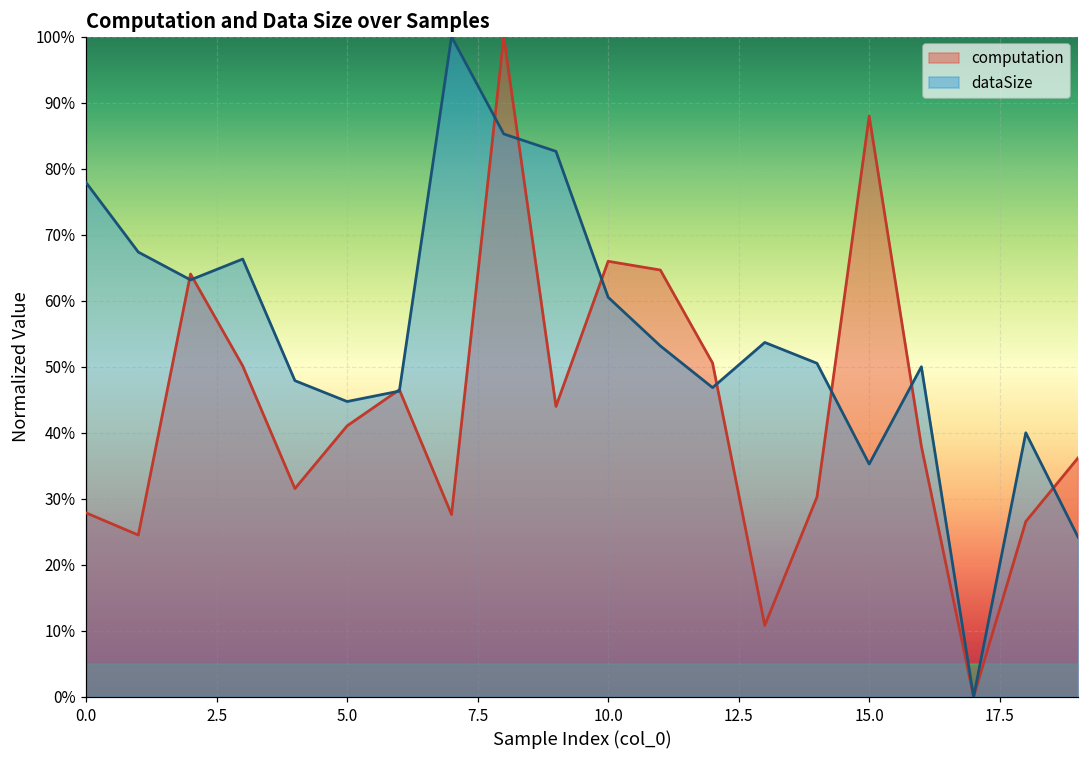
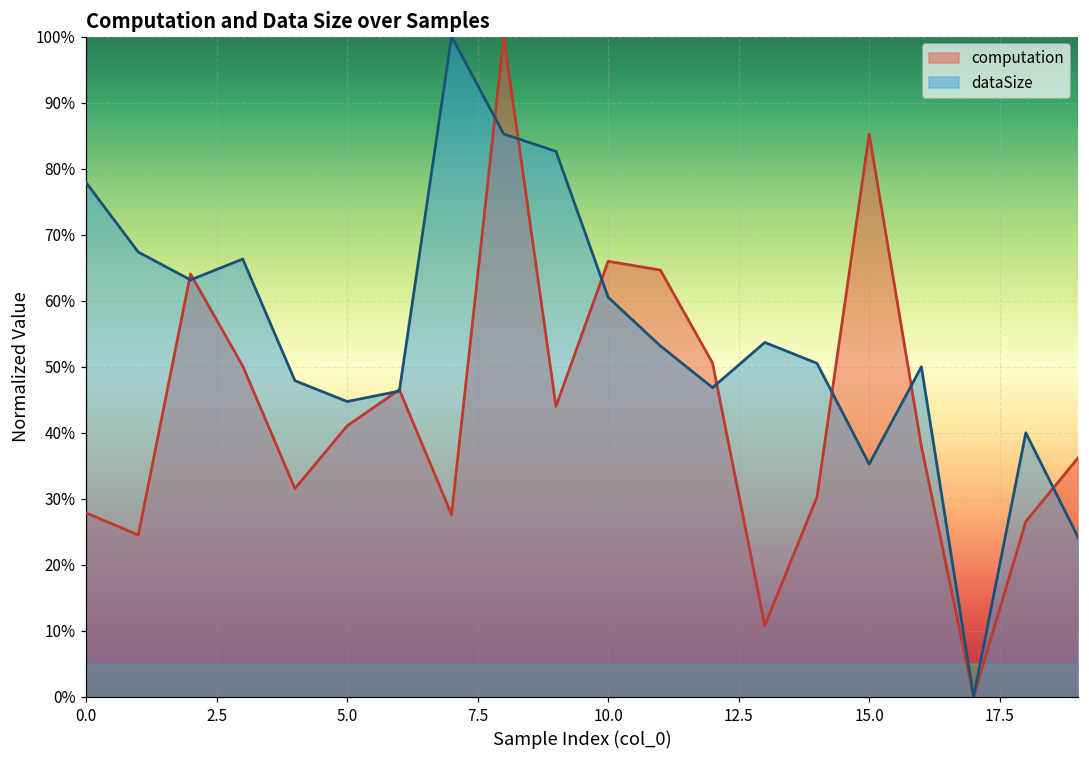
  {
    "computation": {
      "0.0": "28%",
      "5.0": "41%",
      "10.0": "66%",
-     "15.0": "88%"
+     "15.0": "85%"
    },
    "dataSize": {
      "0.0": "78%",
      "5.0": "45%",
      "10.0": "61%",
      "15.0": "35%"
    }
  }
